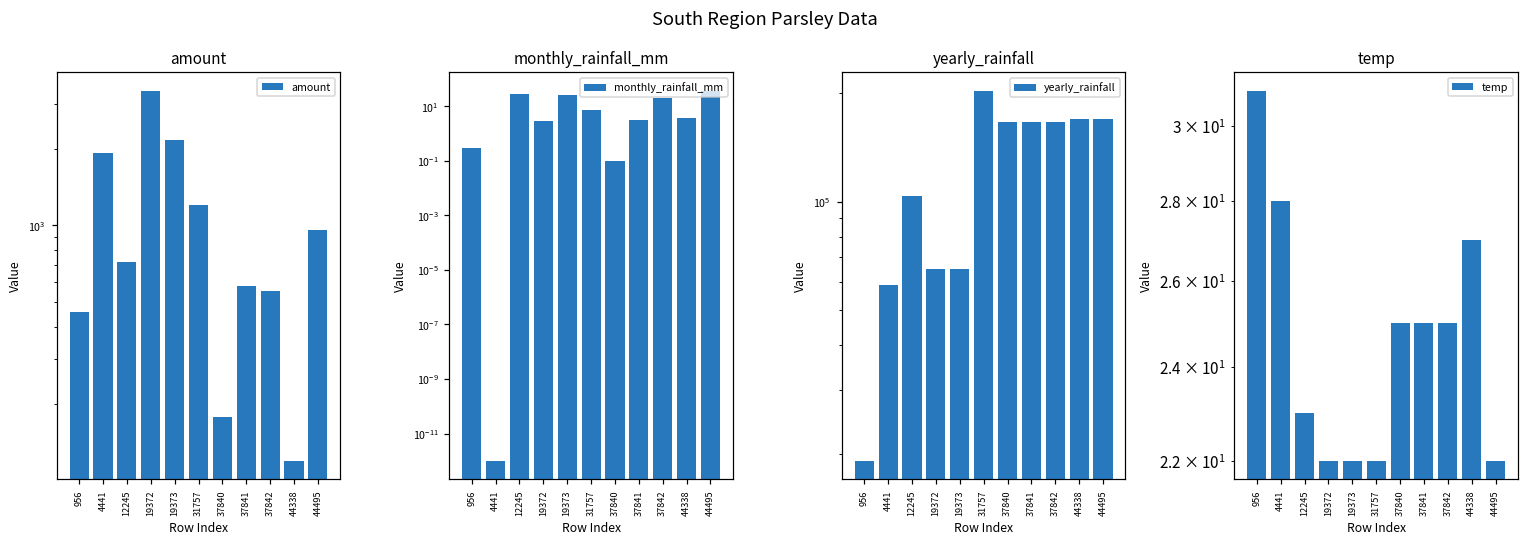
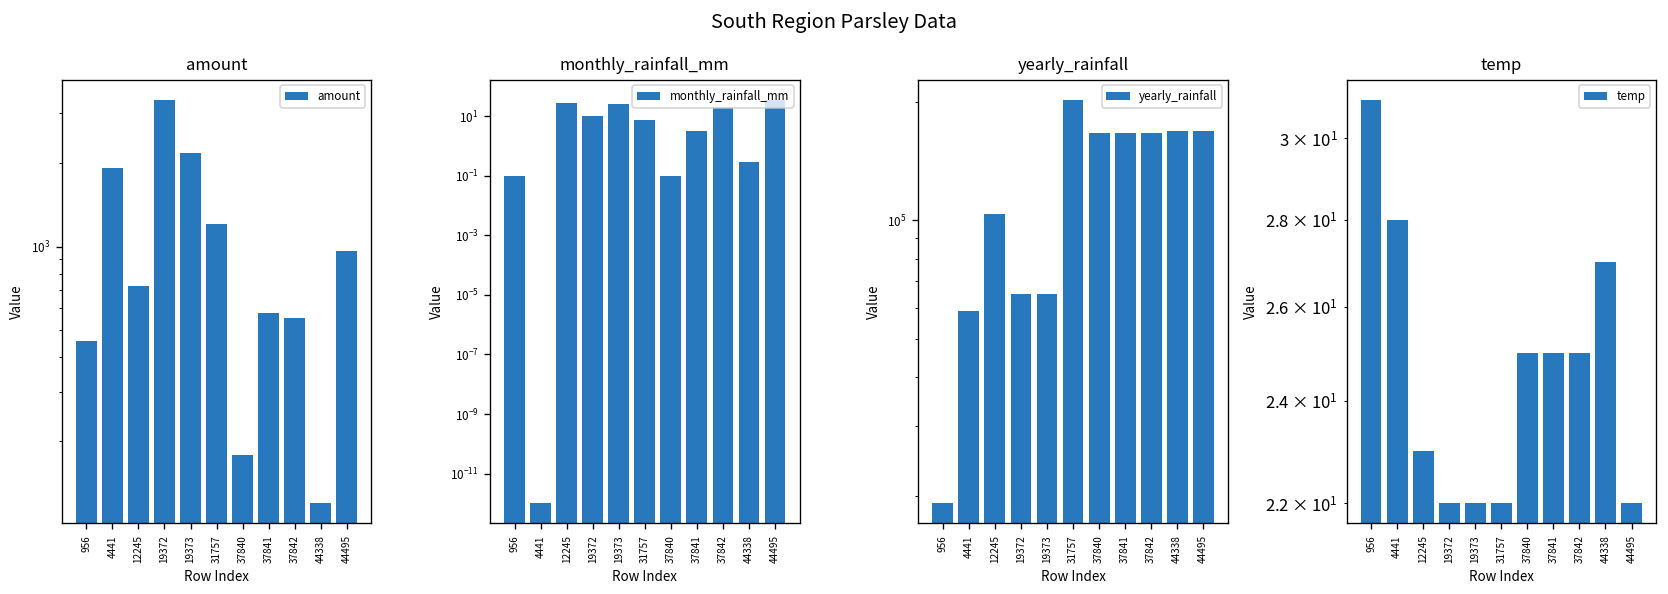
  {
    "monthly_rainfall_mm": {
-     "956": 0.3,
+     "956": 0.1,
      "4441": 0.000000000001,
      "12245": 30,
-     "19372": 3,
+     "19372": 11,
      "19373": 30,
      "31757": 8,
      "37840": 0.1,
      "37841": 3,
-     "44338": 4
+     "44338": 0.3
    }
  }
